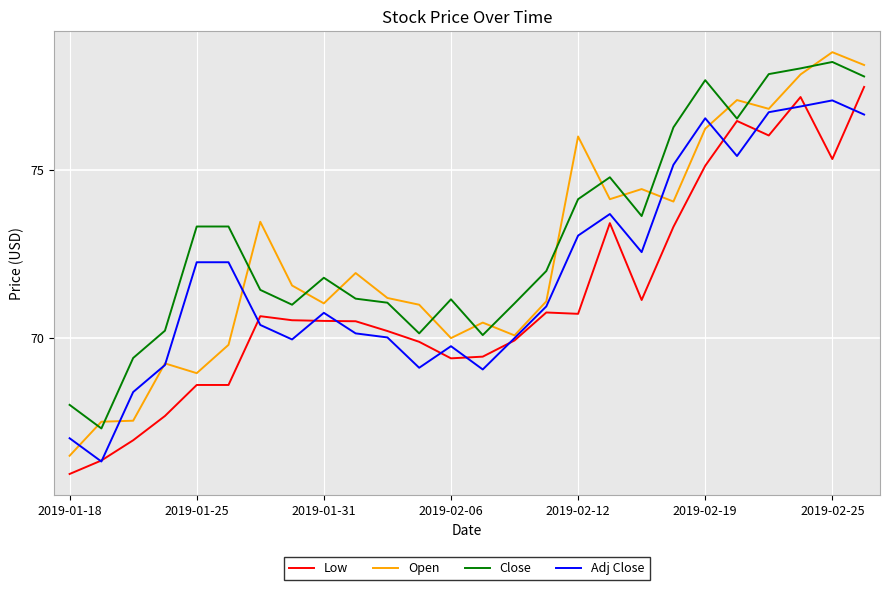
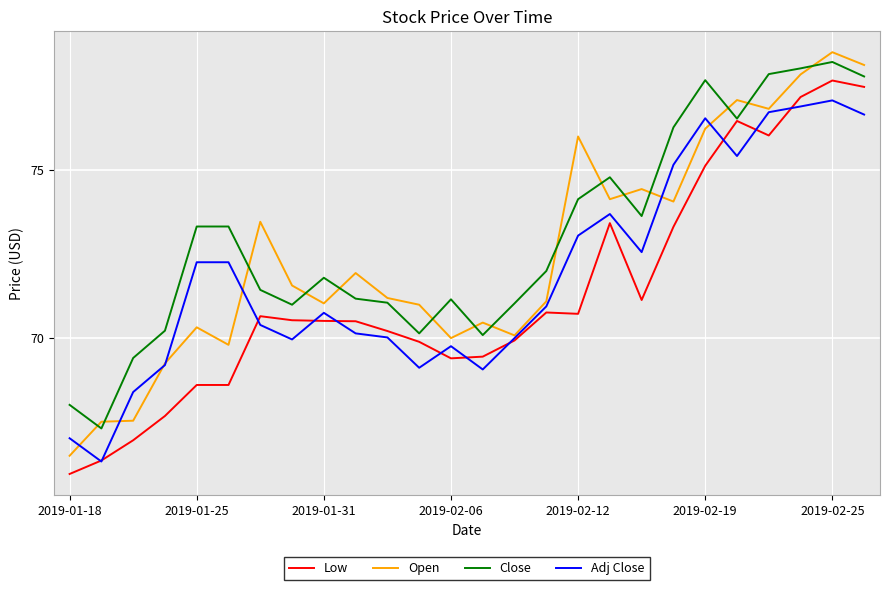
  {
    "Low": {
      "2019-01-18": 66.0,
      "2019-01-25": 68.6,
      "2019-01-31": 70.5,
      "2019-02-06": 69.4,
      "2019-02-12": 70.7,
      "2019-02-19": 75.1,
-     "2019-02-25": 75.3
+     "2019-02-25": 77.6
    },
    "Open": {
      "2019-01-18": 66.5,
-     "2019-01-25": 69.0,
+     "2019-01-25": 70.3,
      "2019-01-31": 71.0,
      "2019-02-06": 70.0,
      "2019-02-12": 76.0,
      "2019-02-19": 76.2,
      "2019-02-25": 78.5
    },
    "Close": {
      "2019-01-18": 68.0,
      "2019-01-25": 73.3,
      "2019-01-31": 71.8,
      "2019-02-06": 71.2,
      "2019-02-12": 74.1,
      "2019-02-19": 77.7,
      "2019-02-25": 78.2
    },
    "Adj Close": {
      "2019-01-18": 67.0,
      "2019-01-25": 72.3,
      "2019-01-31": 70.8,
      "2019-02-06": 69.8,
      "2019-02-12": 73.0,
      "2019-02-19": 76.5,
      "2019-02-25": 77.1
    }
  }
